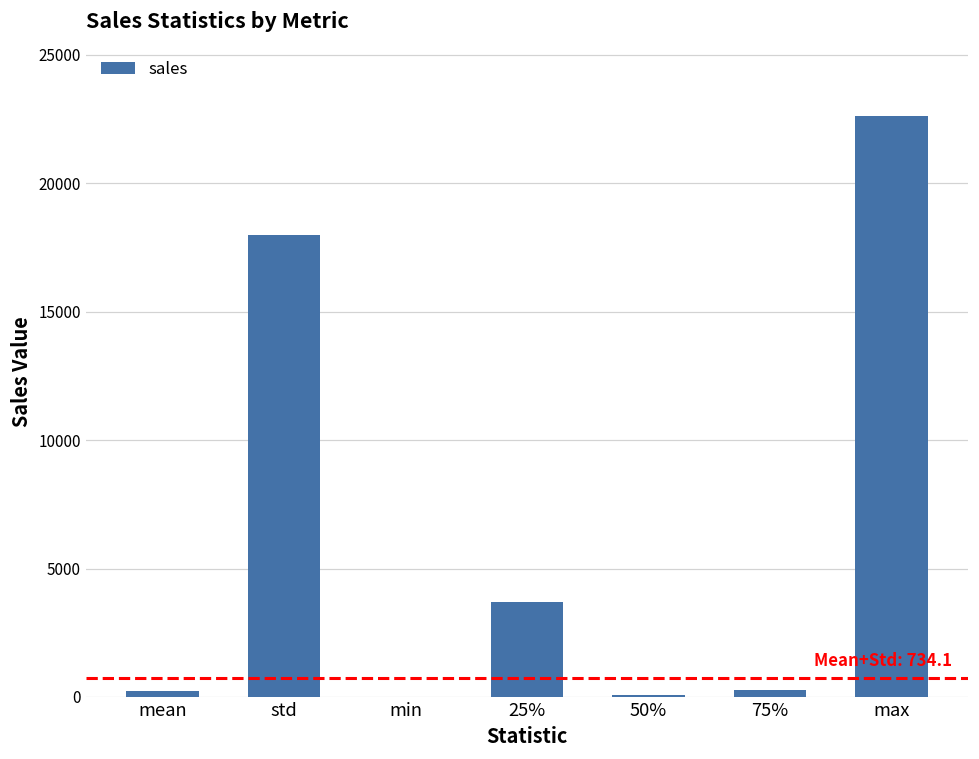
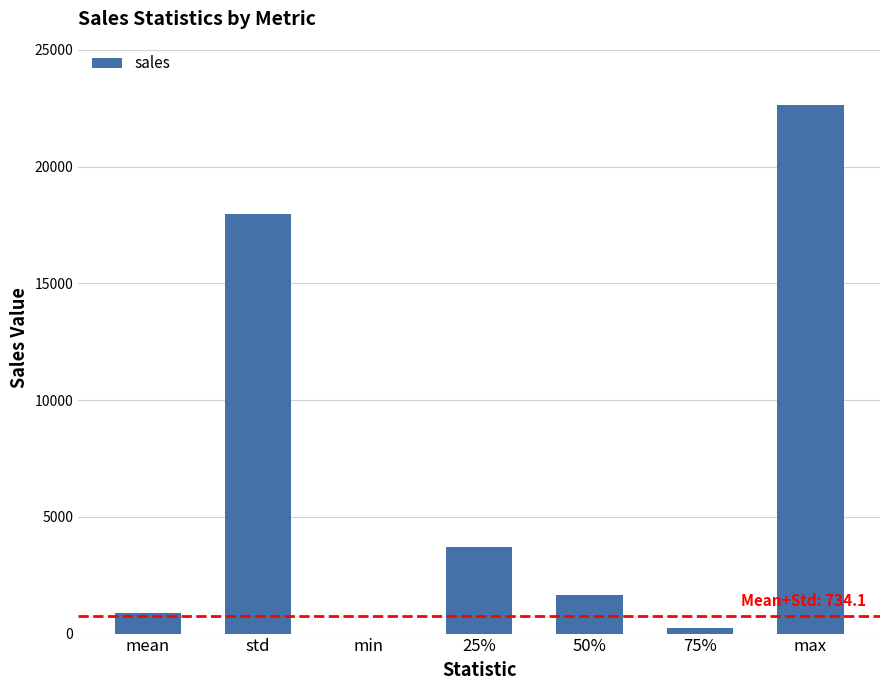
  {
-   "mean": 200,
+   "mean": 900,
    "std": 18000,
    "min": 0,
    "25%": 3700,
-   "50%": 100,
+   "50%": 1600,
    "75%": 300
  }
